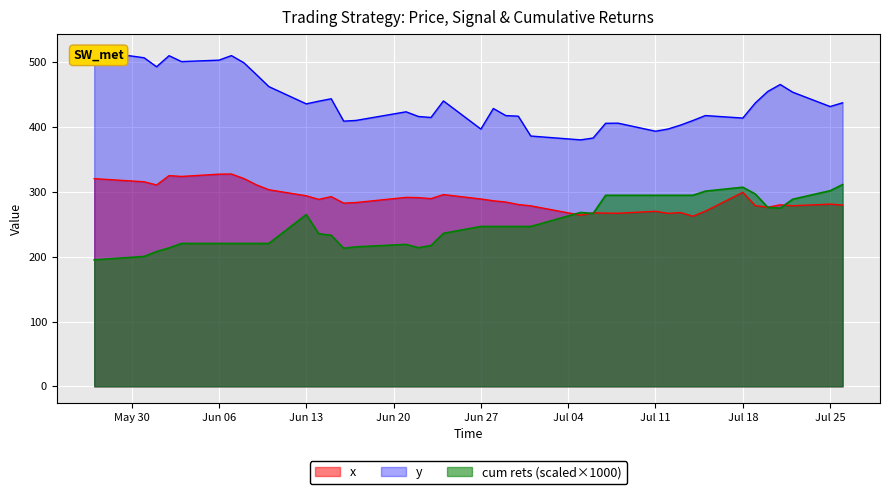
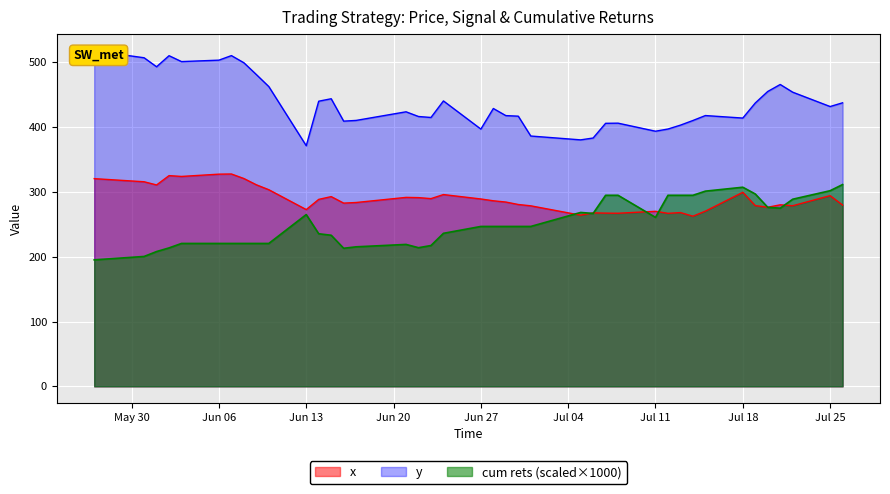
  {
    "x": {
      "Jun 06": 330,
-     "Jun 13": 290,
+     "Jun 13": 270,
      "Jun 27": 290,
      "Jul 11": 270,
      "Jul 18": 300,
-     "Jul 25": 280
+     "Jul 25": 290
    },
    "y": {
      "Jun 06": 500,
-     "Jun 13": 440,
+     "Jun 13": 370,
      "Jun 27": 400,
      "Jul 11": 390,
      "Jul 18": 410,
      "Jul 25": 430
    },
    "cum rets (scaled×1000)": {
      "Jun 06": 220,
      "Jun 13": 270,
      "Jun 27": 250,
-     "Jul 11": 290,
+     "Jul 11": 260,
      "Jul 18": 310,
      "Jul 25": 300
    }
  }
